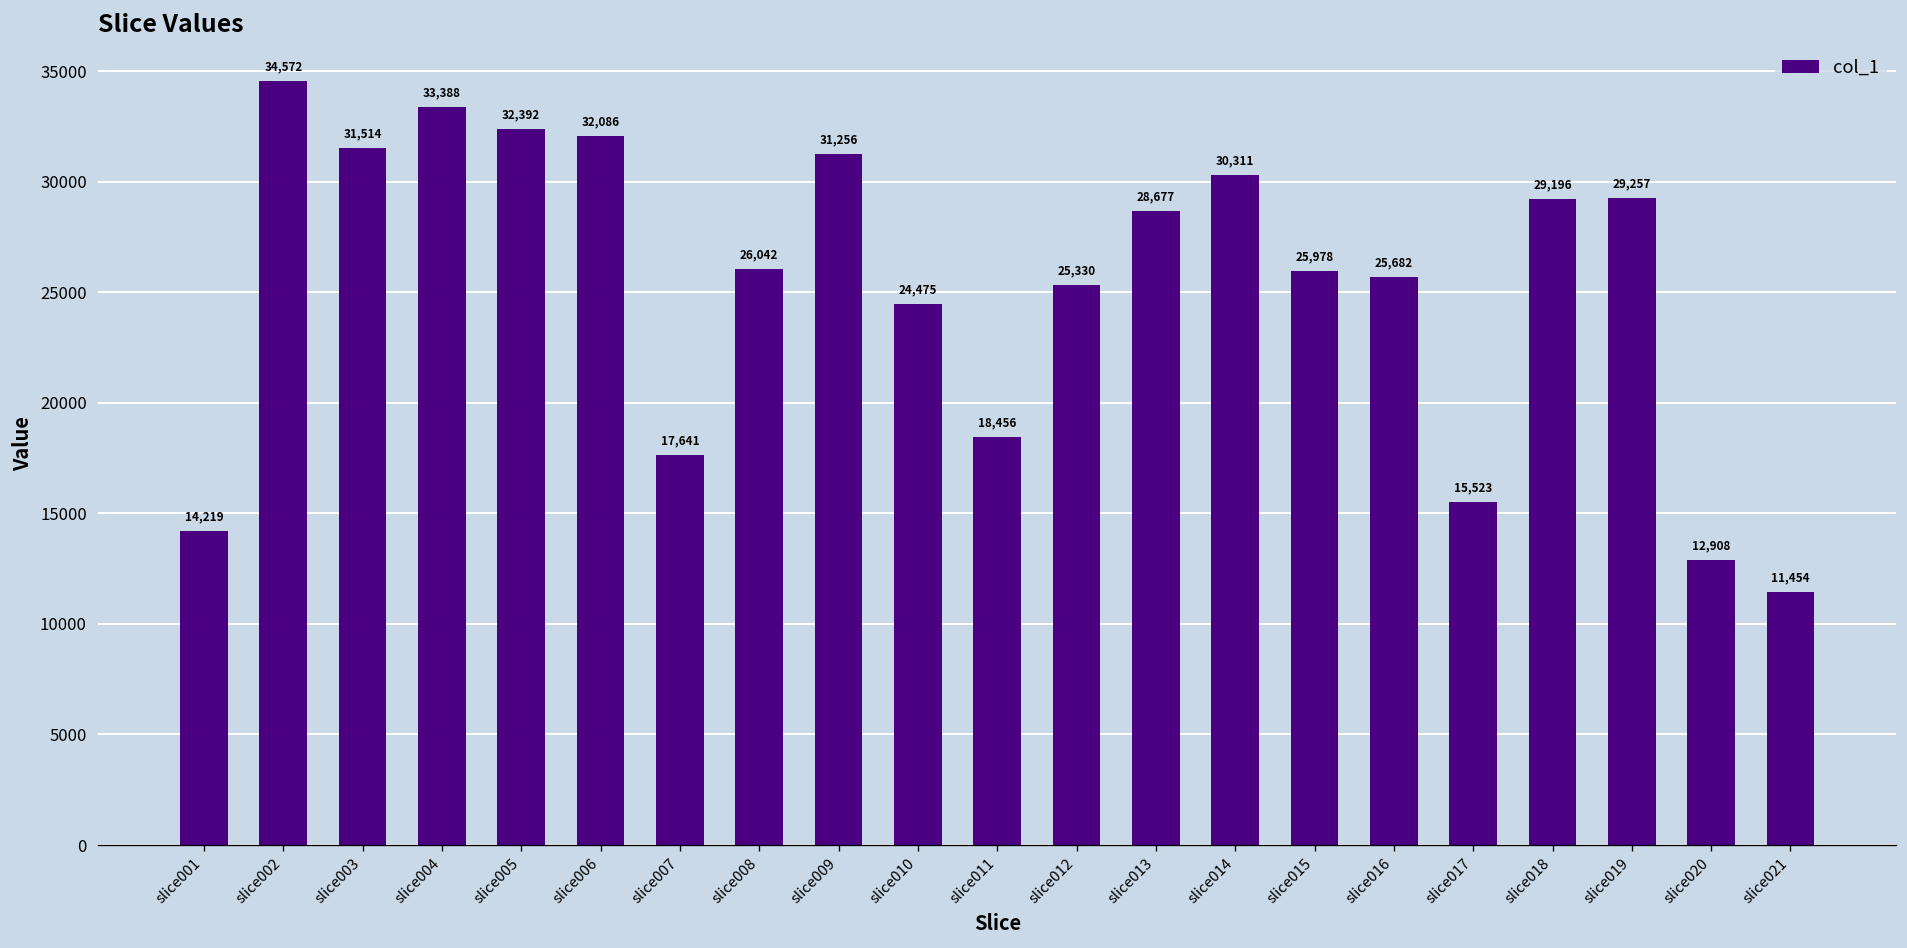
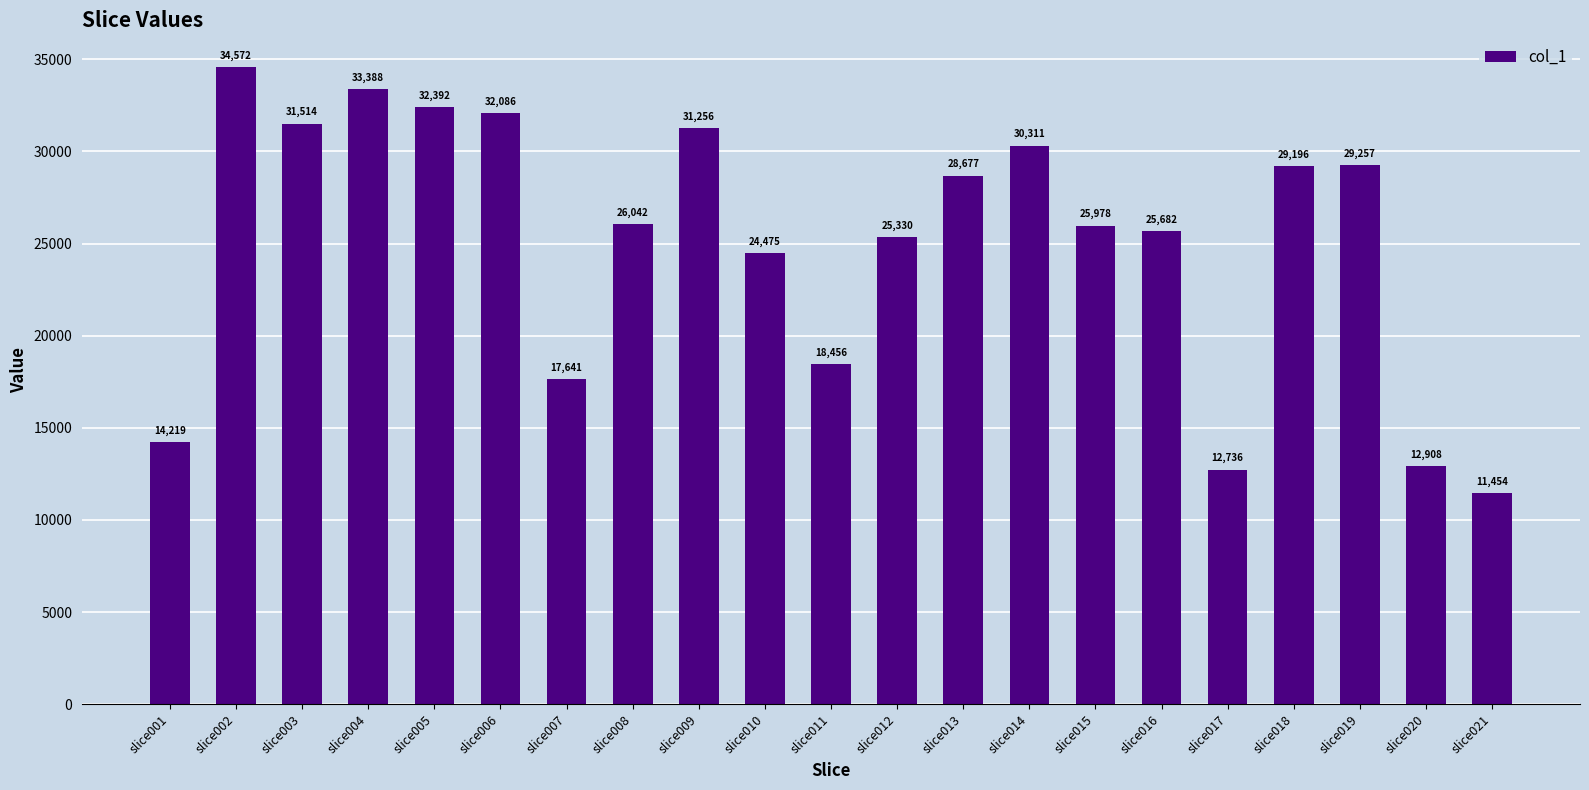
  {
    "slice001": "14,219",
    "slice002": "34,572",
    "slice003": "31,514",
    "slice004": "33,388",
    "slice005": "32,392",
    "slice006": "32,086",
    "slice007": "17,641",
    "slice008": "26,042",
    "slice009": "31,256",
    "slice010": "24,475",
    "slice011": "18,456",
    "slice012": "25,330",
    "slice013": "28,677",
    "slice014": "30,311",
    "slice015": "25,978",
    "slice016": "25,682",
-   "slice017": "15,523",
+   "slice017": "12,736",
    "slice018": "29,196",
    "slice019": "29,257",
    "slice020": "12,908",
    "slice021": "11,454"
  }
